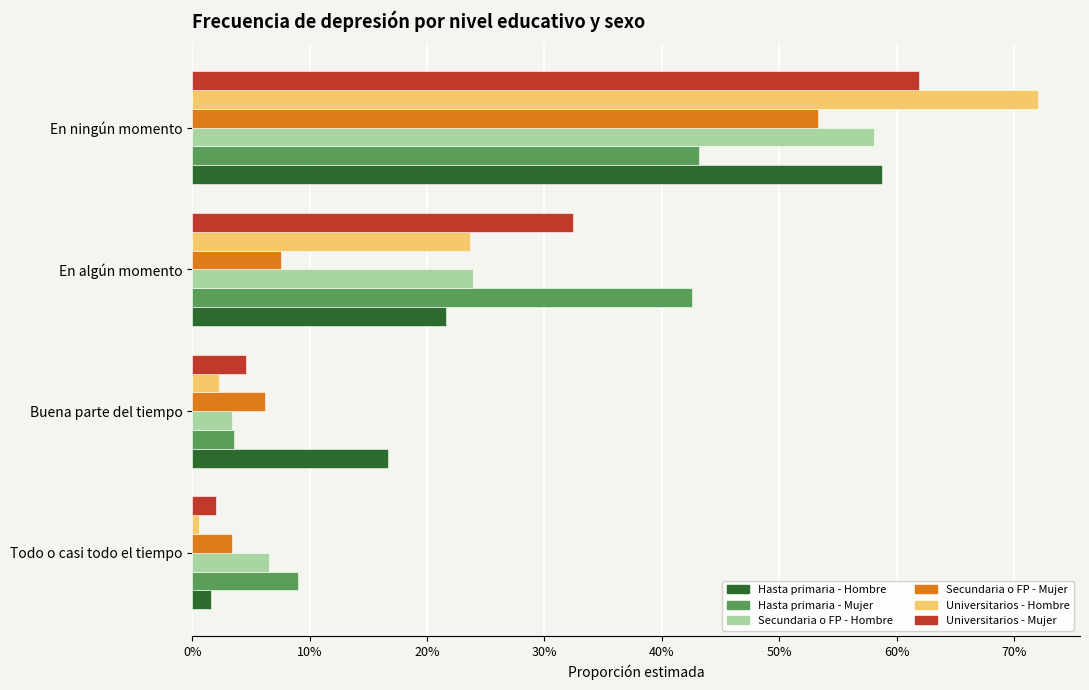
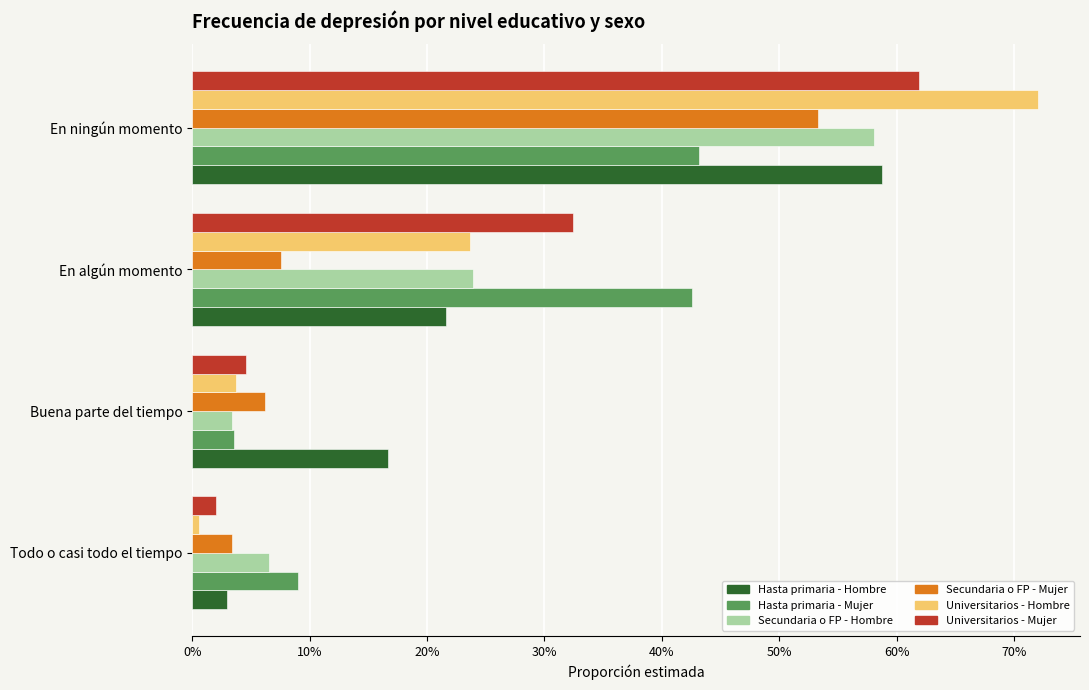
  {
    "Hasta primaria - Hombre": {
      "En ningún momento": "58.7%",
      "En algún momento": "21.6%",
      "Buena parte del tiempo": "16.7%",
-     "Todo o casi todo el tiempo": "1.6%"
+     "Todo o casi todo el tiempo": "3.0%"
    },
    "Hasta primaria - Mujer": {
      "En ningún momento": "43.1%",
      "En algún momento": "42.6%",
      "Buena parte del tiempo": "3.5%",
      "Todo o casi todo el tiempo": "9.0%"
    },
    "Secundaria o FP - Hombre": {
      "En ningún momento": "58.1%",
      "En algún momento": "23.9%",
      "Buena parte del tiempo": "3.4%",
      "Todo o casi todo el tiempo": "6.6%"
    },
    "Secundaria o FP - Mujer": {
      "En ningún momento": "53.3%",
      "En algún momento": "7.6%",
      "Buena parte del tiempo": "6.2%",
      "Todo o casi todo el tiempo": "3.4%"
    },
    "Universitarios - Hombre": {
      "En ningún momento": "72.0%",
      "En algún momento": "23.7%",
-     "Buena parte del tiempo": "2.3%",
+     "Buena parte del tiempo": "3.7%",
      "Todo o casi todo el tiempo": "0.6%"
    },
    "Universitarios - Mujer": {
      "En ningún momento": "62.0%",
      "En algún momento": "32.4%",
      "Buena parte del tiempo": "4.5%",
      "Todo o casi todo el tiempo": "2.1%"
    }
  }
